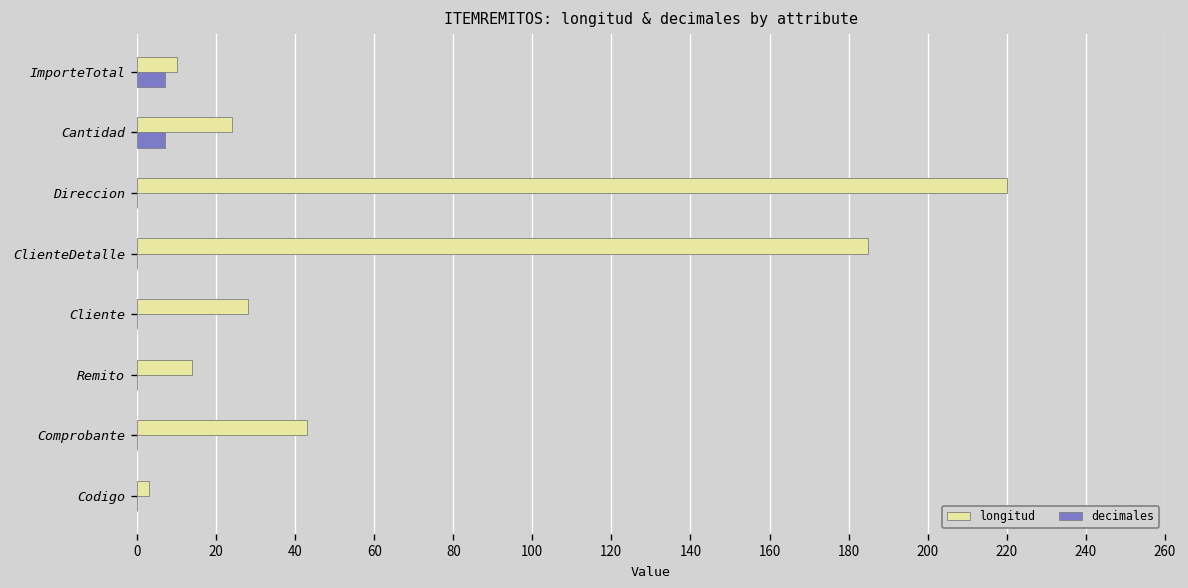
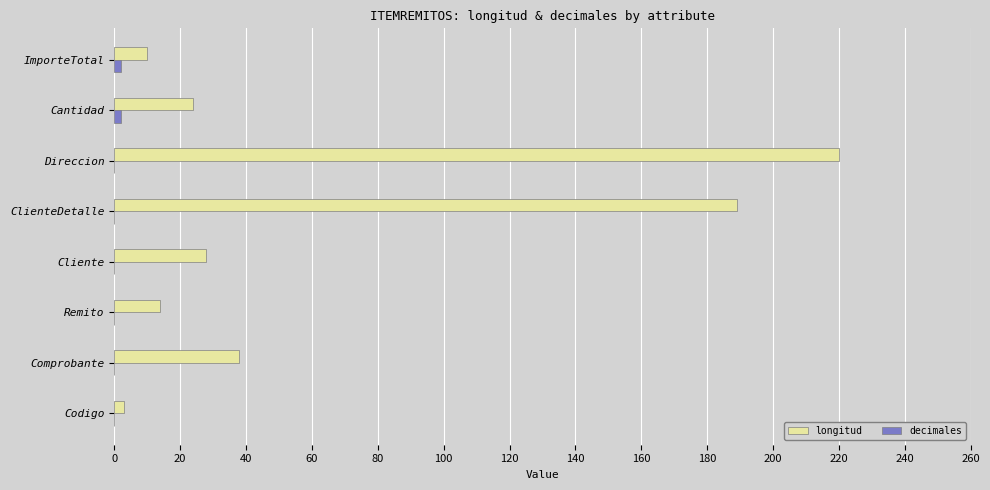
  {
    "longitud": {
      "ImporteTotal": 10,
      "Cantidad": 24,
      "Direccion": 220,
-     "ClienteDetalle": 185,
+     "ClienteDetalle": 189,
      "Cliente": 28,
      "Remito": 14,
-     "Comprobante": 43,
+     "Comprobante": 38,
      "Codigo": 3
    },
    "decimales": {
-     "ImporteTotal": 7,
-     "Cantidad": 7,
+     "ImporteTotal": 2,
+     "Cantidad": 2,
      "Direccion": 0,
      "ClienteDetalle": 0,
      "Cliente": 0,
      "Remito": 0,
      "Comprobante": 0,
      "Codigo": 0
    }
  }
